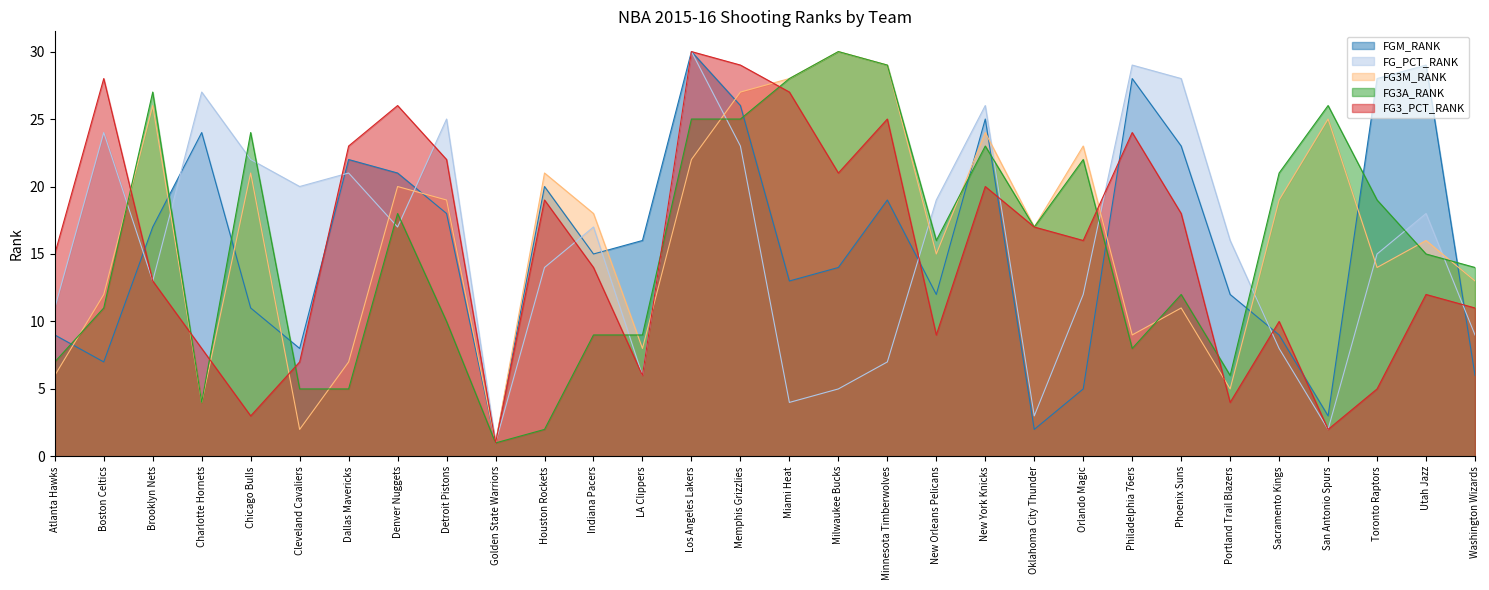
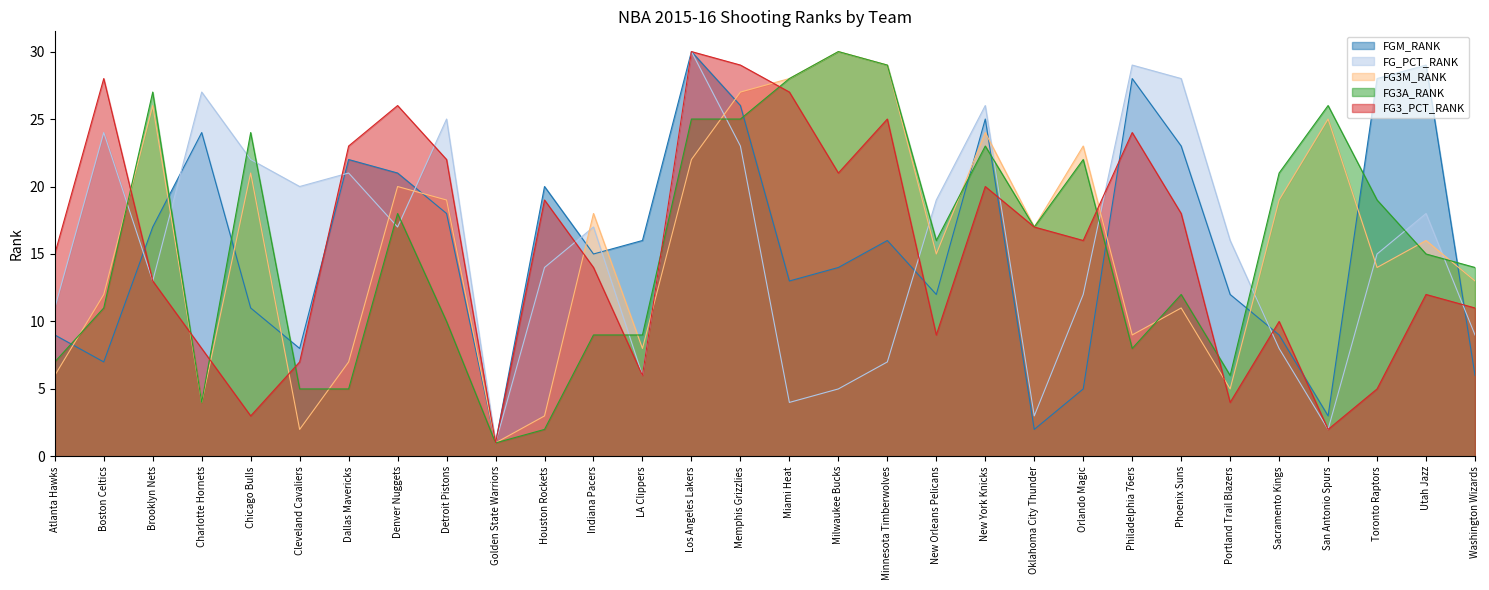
  {
    "FGM_RANK": {
      "Atlanta Hawks": 9,
      "Boston Celtics": 7,
      "Brooklyn Nets": 17,
      "Charlotte Hornets": 24,
      "Chicago Bulls": 11,
      "Cleveland Cavaliers": 8,
      "Dallas Mavericks": 22,
      "Denver Nuggets": 21,
      "Detroit Pistons": 18,
      "Houston Rockets": 20,
      "Indiana Pacers": 15,
      "LA Clippers": 16,
      "Memphis Grizzlies": 26,
      "Miami Heat": 13,
      "Milwaukee Bucks": 14,
-     "Minnesota Timberwolves": 19,
+     "Minnesota Timberwolves": 16,
      "New Orleans Pelicans": 12,
      "New York Knicks": 25,
      "Oklahoma City Thunder": 2,
      "Orlando Magic": 5,
      "Philadelphia 76ers": 28,
      "Phoenix Suns": 23,
      "Portland Trail Blazers": 12,
      "Sacramento Kings": 9,
      "San Antonio Spurs": 3,
      "Washington Wizards": 6
    },
    "FG_PCT_RANK": {
      "Atlanta Hawks": 11,
      "Boston Celtics": 24,
      "Charlotte Hornets": 27,
      "Chicago Bulls": 22,
      "Cleveland Cavaliers": 20,
      "Dallas Mavericks": 21,
      "Denver Nuggets": 17,
      "Detroit Pistons": 25,
      "Houston Rockets": 14,
      "Indiana Pacers": 17,
      "Memphis Grizzlies": 23,
      "Miami Heat": 4,
      "Milwaukee Bucks": 5,
      "Minnesota Timberwolves": 7,
      "New Orleans Pelicans": 19,
      "New York Knicks": 26,
      "Oklahoma City Thunder": 3,
      "Orlando Magic": 12,
      "Philadelphia 76ers": 29,
      "Phoenix Suns": 28,
      "Portland Trail Blazers": 16,
      "Sacramento Kings": 8,
      "Toronto Raptors": 15,
      "Utah Jazz": 18,
      "Washington Wizards": 9
    },
    "FG3M_RANK": {
      "Atlanta Hawks": 6,
      "Boston Celtics": 12,
      "Brooklyn Nets": 26,
      "Chicago Bulls": 21,
      "Cleveland Cavaliers": 2,
      "Dallas Mavericks": 7,
      "Denver Nuggets": 20,
      "Detroit Pistons": 19,
-     "Houston Rockets": 21,
+     "Houston Rockets": 3,
      "Indiana Pacers": 18,
      "LA Clippers": 8,
      "Los Angeles Lakers": 22,
      "Memphis Grizzlies": 27,
      "New Orleans Pelicans": 15,
      "New York Knicks": 24,
      "Orlando Magic": 23,
      "Philadelphia 76ers": 9,
      "Phoenix Suns": 11,
      "Portland Trail Blazers": 5,
      "Sacramento Kings": 19,
      "San Antonio Spurs": 25,
      "Toronto Raptors": 14,
      "Utah Jazz": 16,
      "Washington Wizards": 13
    },
    "FG3A_RANK": {
      "Atlanta Hawks": 7,
      "Boston Celtics": 11,
      "Brooklyn Nets": 27,
      "Chicago Bulls": 24,
      "Cleveland Cavaliers": 5,
      "Dallas Mavericks": 5,
      "Denver Nuggets": 18,
      "Detroit Pistons": 10,
      "Houston Rockets": 2,
      "Indiana Pacers": 9,
      "LA Clippers": 9,
      "Los Angeles Lakers": 25,
      "Memphis Grizzlies": 25,
      "New Orleans Pelicans": 16,
      "New York Knicks": 23,
      "Orlando Magic": 22,
      "Philadelphia 76ers": 8,
      "Phoenix Suns": 12,
      "Portland Trail Blazers": 6,
      "Sacramento Kings": 21,
      "San Antonio Spurs": 26,
      "Toronto Raptors": 19,
      "Utah Jazz": 15,
      "Washington Wizards": 14
    },
    "FG3_PCT_RANK": {
      "Atlanta Hawks": 15,
      "Boston Celtics": 28,
      "Charlotte Hornets": 8,
      "Chicago Bulls": 3,
      "Cleveland Cavaliers": 7,
      "Dallas Mavericks": 23,
      "Denver Nuggets": 26,
      "Detroit Pistons": 22,
      "Houston Rockets": 19,
      "Indiana Pacers": 14,
      "Memphis Grizzlies": 29,
      "Miami Heat": 27,
      "Milwaukee Bucks": 21,
      "Minnesota Timberwolves": 25,
      "New Orleans Pelicans": 9,
      "New York Knicks": 20,
      "Orlando Magic": 16,
      "Philadelphia 76ers": 24,
      "Phoenix Suns": 18,
      "Portland Trail Blazers": 4,
      "Sacramento Kings": 10,
      "Toronto Raptors": 5,
      "Utah Jazz": 12,
      "Washington Wizards": 11
    }
  }
